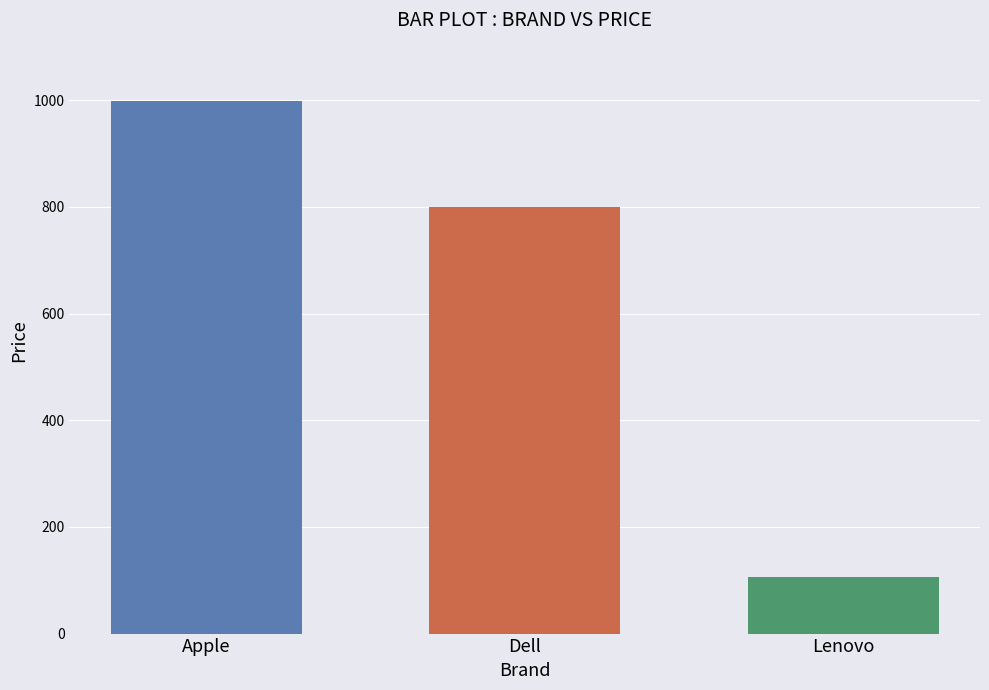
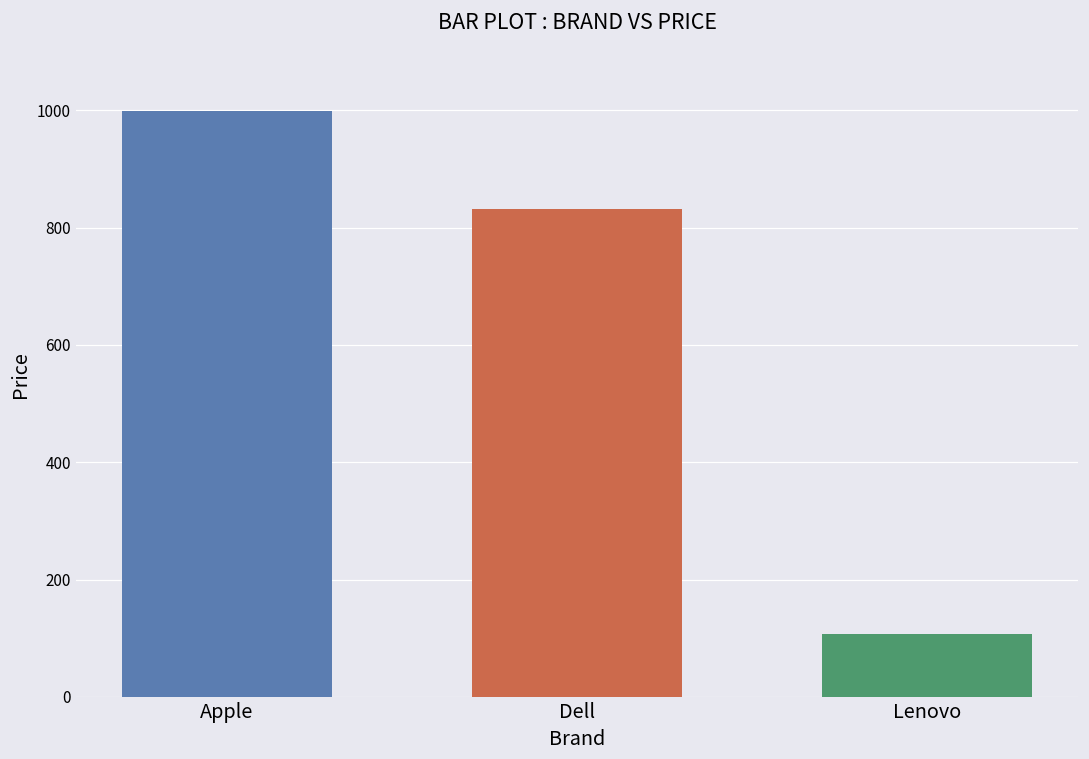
  {
    "Apple": 1000,
-   "Dell": 800,
+   "Dell": 830,
    "Lenovo": 110
  }
